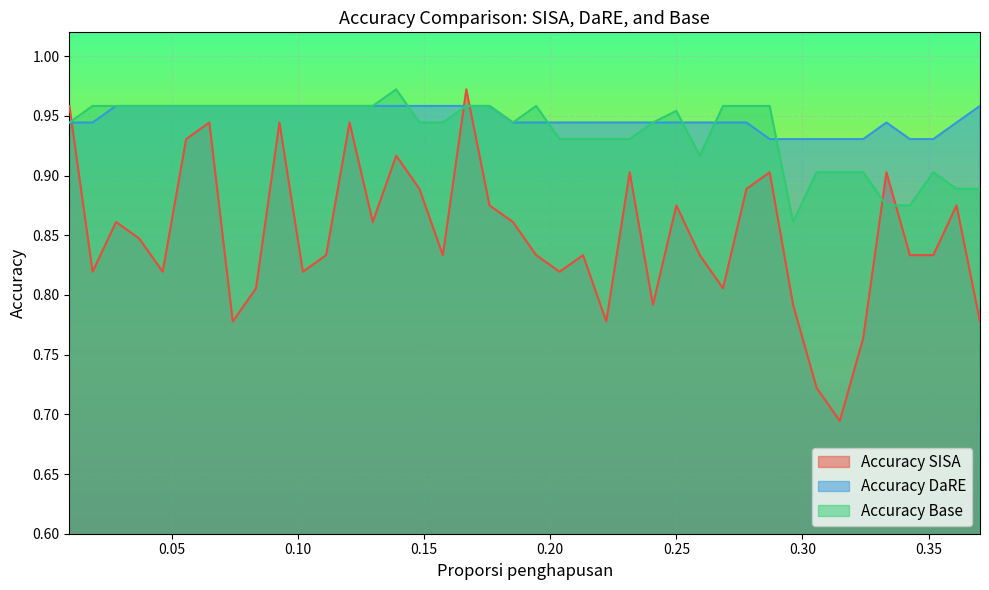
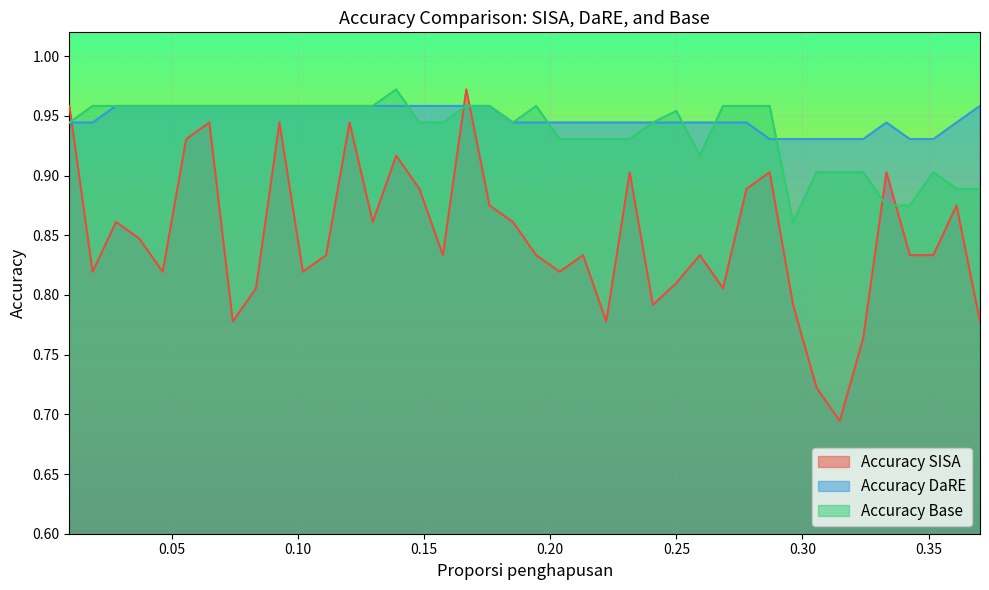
  {
    "Accuracy SISA": {
-     "0.25": 0.875
+     "0.25": 0.810
    },
    "Accuracy DaRE": {
      "0.25": 0.944
    },
    "Accuracy Base": {
      "0.25": 0.954
    }
  }
